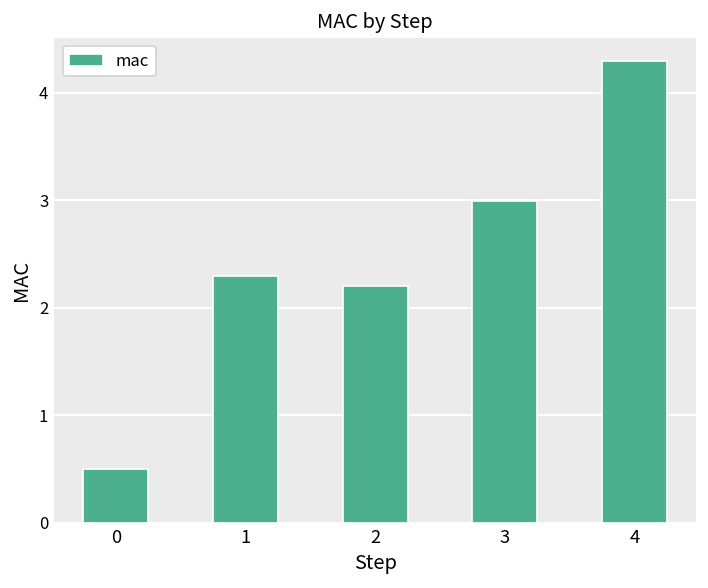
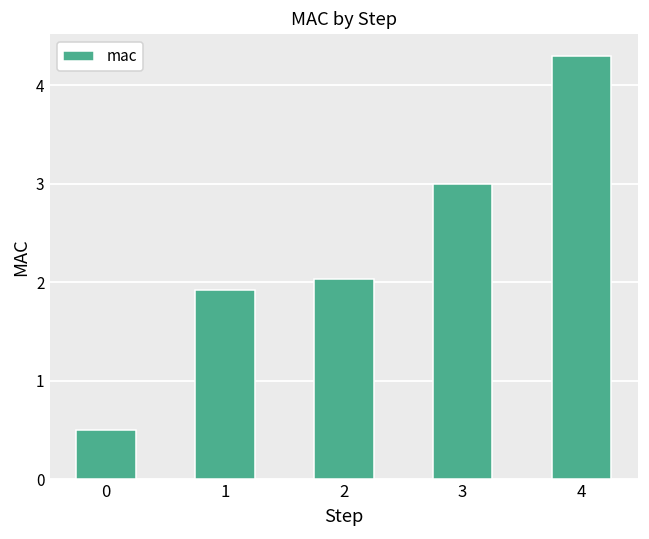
  {
    "0": 0.5,
-   "1": 2.3,
-   "2": 2.2,
+   "1": 1.9,
+   "2": 2.0,
    "3": 3.0,
    "4": 4.3
  }
